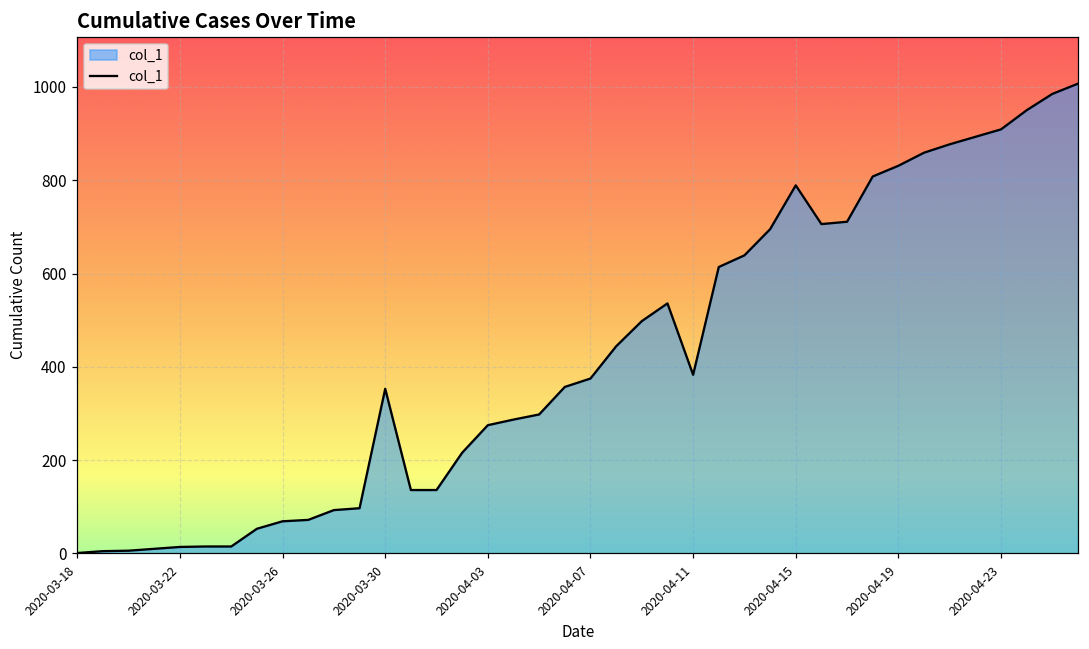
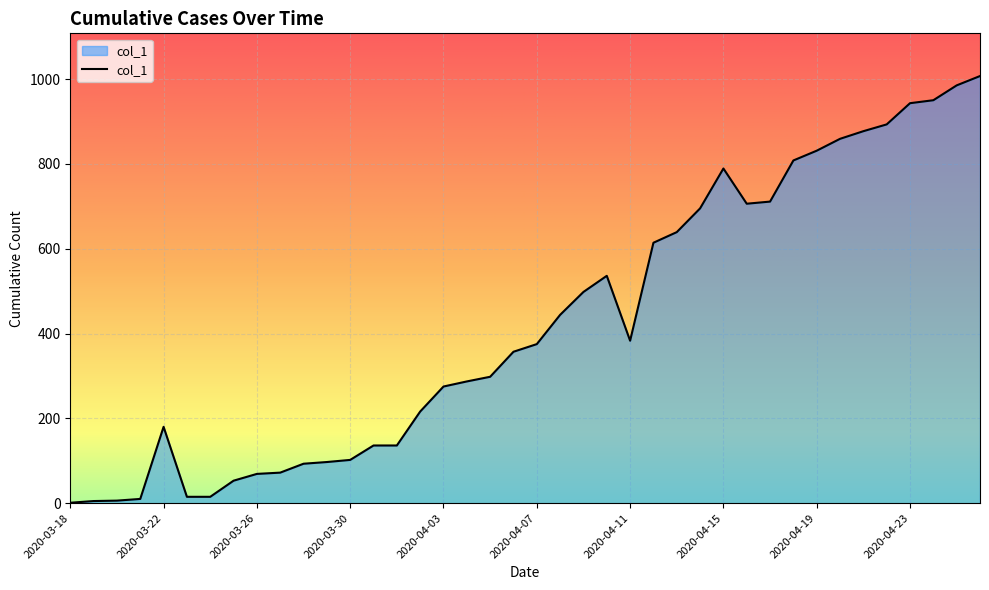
  {
    "2020-03-18": 0,
-   "2020-03-22": 10,
+   "2020-03-22": 180,
    "2020-03-26": 70,
-   "2020-03-30": 350,
+   "2020-03-30": 100,
    "2020-04-03": 280,
    "2020-04-07": 380,
    "2020-04-11": 380,
    "2020-04-15": 790,
    "2020-04-19": 830,
-   "2020-04-23": 910
+   "2020-04-23": 940
  }
